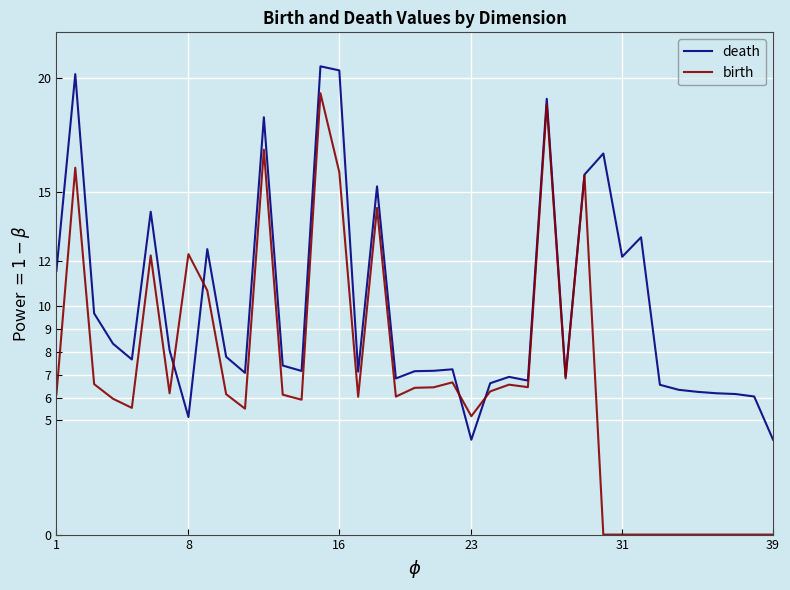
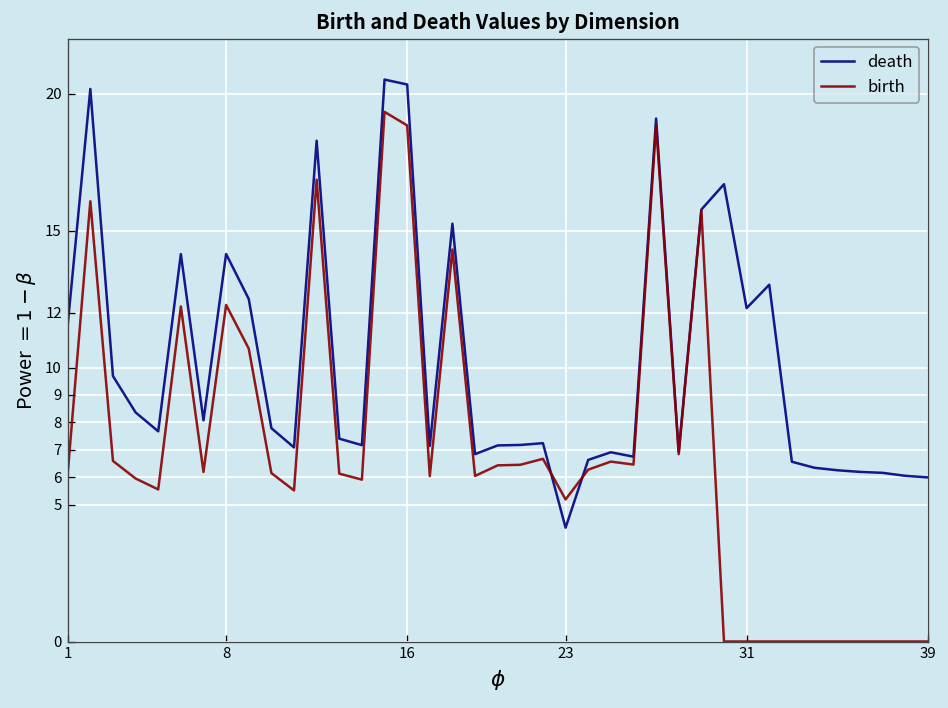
  {
    "death": {
      "1": 11.5,
-     "8": 5.1,
+     "8": 14.1,
      "16": 20.3,
      "23": 4.2,
      "31": 12.2,
-     "39": 4.2
+     "39": 6.0
    },
    "birth": {
      "1": 6.1,
      "8": 12.3,
-     "16": 15.9,
+     "16": 18.8,
      "23": 5.2,
      "31": 0.0,
      "39": 0.0
    }
  }
